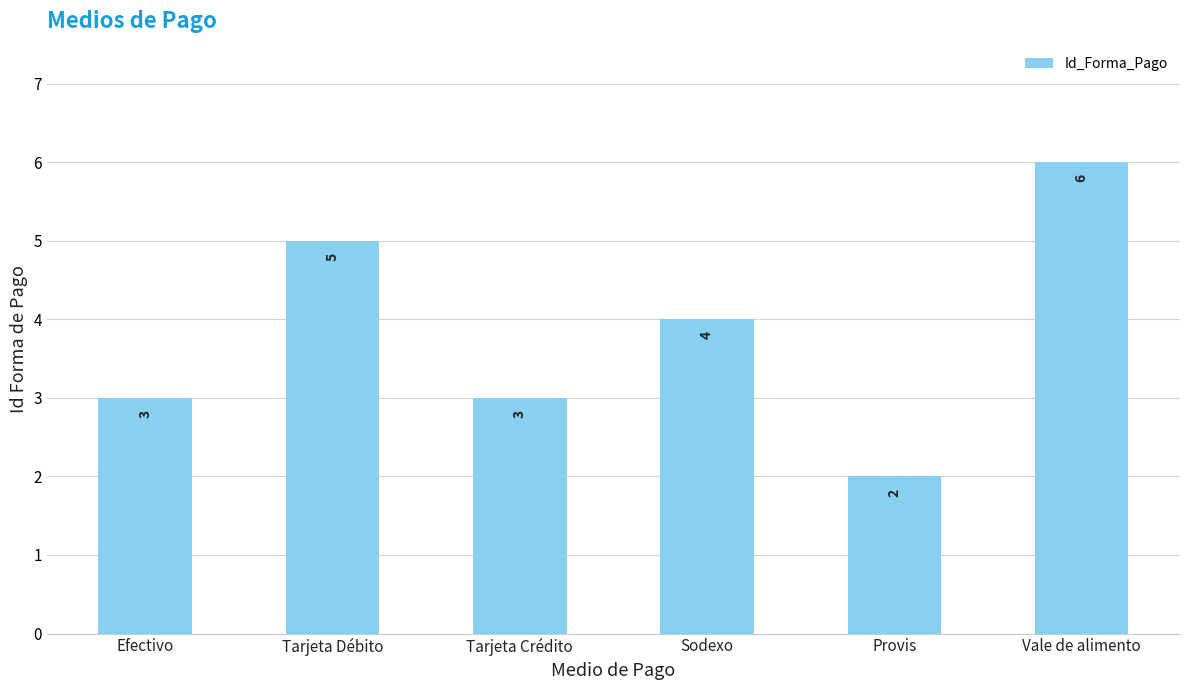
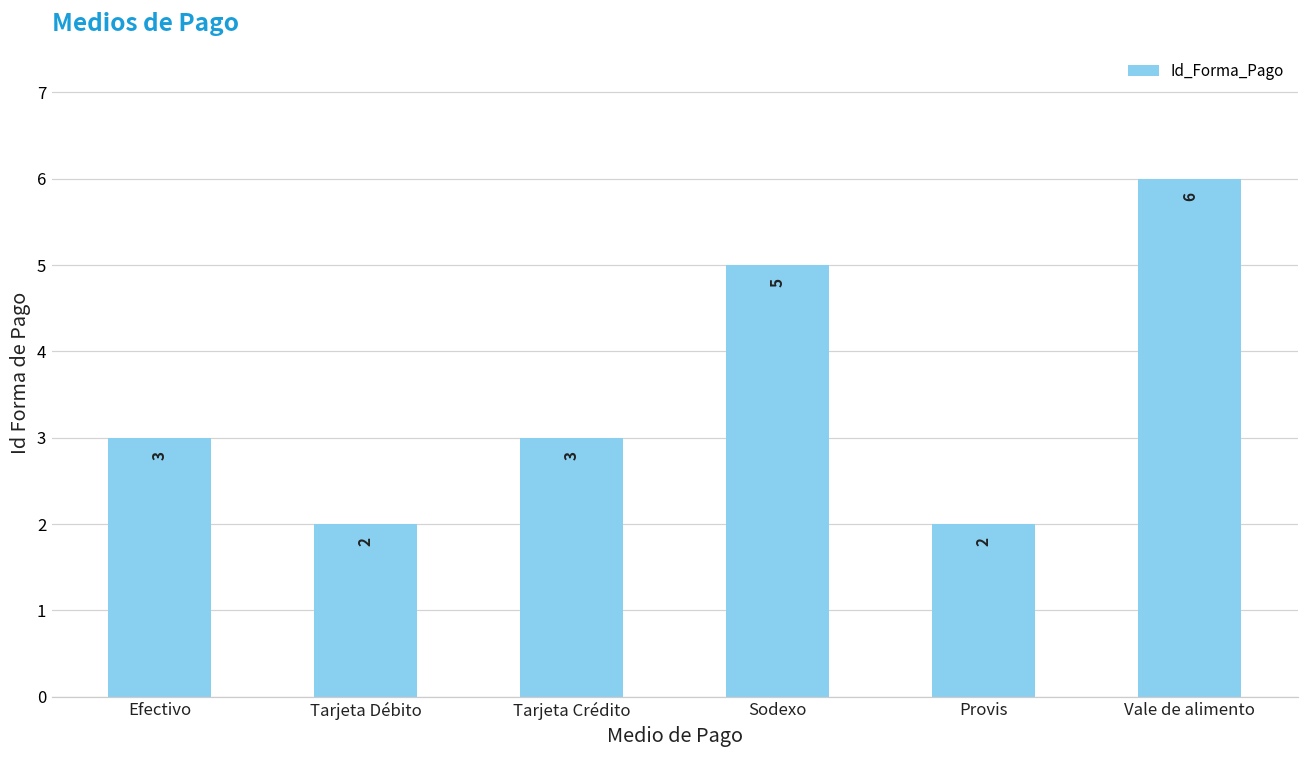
  {
    "Efectivo": 3,
-   "Tarjeta Débito": 5,
+   "Tarjeta Débito": 2,
    "Tarjeta Crédito": 3,
-   "Sodexo": 4,
+   "Sodexo": 5,
    "Provis": 2,
    "Vale de alimento": 6
  }
